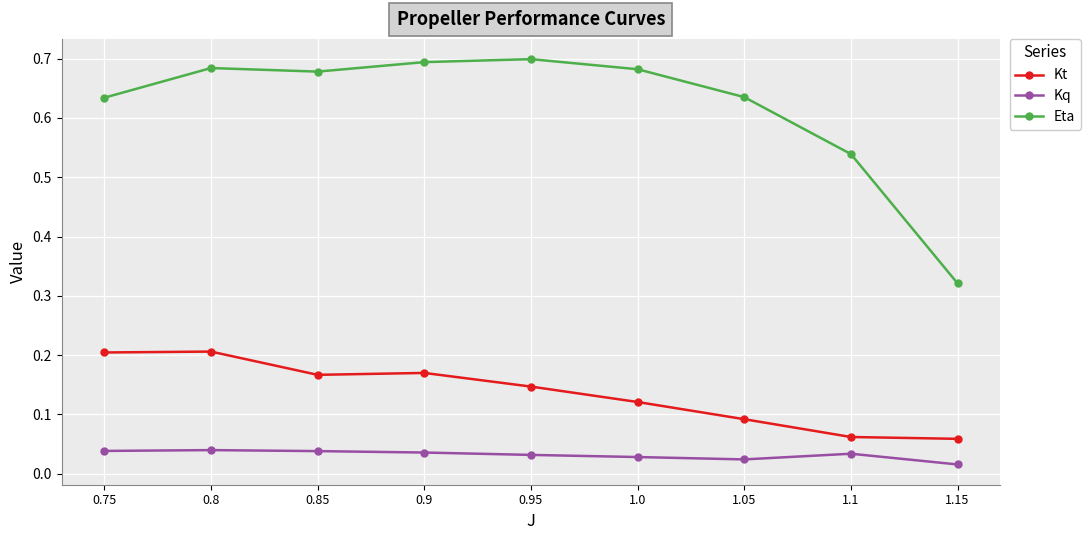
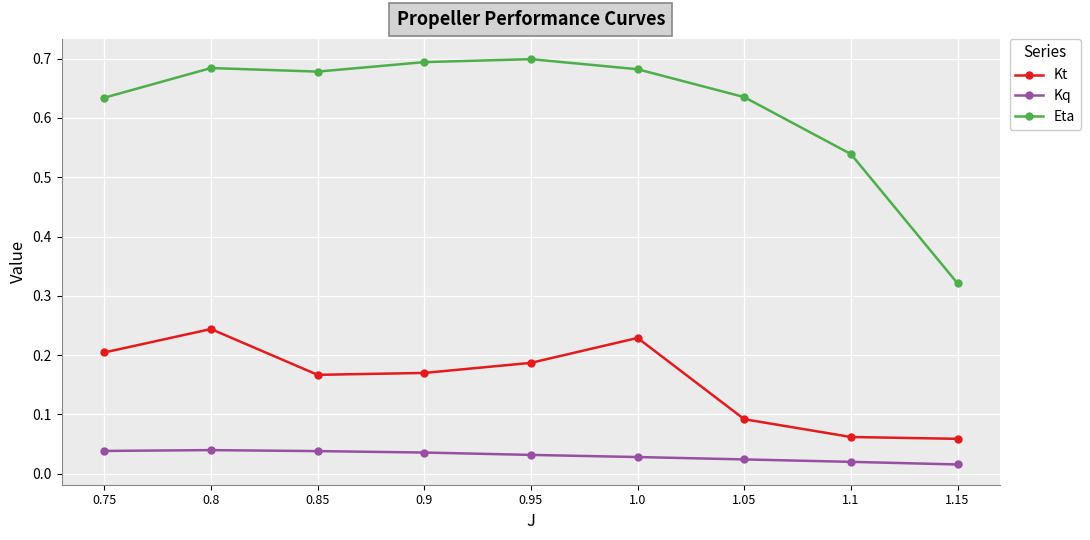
  {
    "Kt": {
      "0.75": 0.20,
-     "0.8": 0.21,
+     "0.8": 0.24,
      "0.85": 0.17,
      "0.9": 0.17,
-     "0.95": 0.15,
-     "1.0": 0.12,
+     "0.95": 0.19,
+     "1.0": 0.23,
      "1.05": 0.09,
      "1.1": 0.06,
      "1.15": 0.06
    },
    "Kq": {
      "0.75": 0.04,
      "0.8": 0.04,
      "0.85": 0.04,
      "0.9": 0.04,
      "0.95": 0.03,
      "1.0": 0.03,
      "1.05": 0.02,
-     "1.1": 0.03,
+     "1.1": 0.02,
      "1.15": 0.02
    },
    "Eta": {
      "0.75": 0.63,
      "0.8": 0.68,
      "0.85": 0.68,
      "0.9": 0.69,
      "0.95": 0.70,
      "1.0": 0.68,
      "1.05": 0.64,
      "1.1": 0.54,
      "1.15": 0.32
    }
  }
